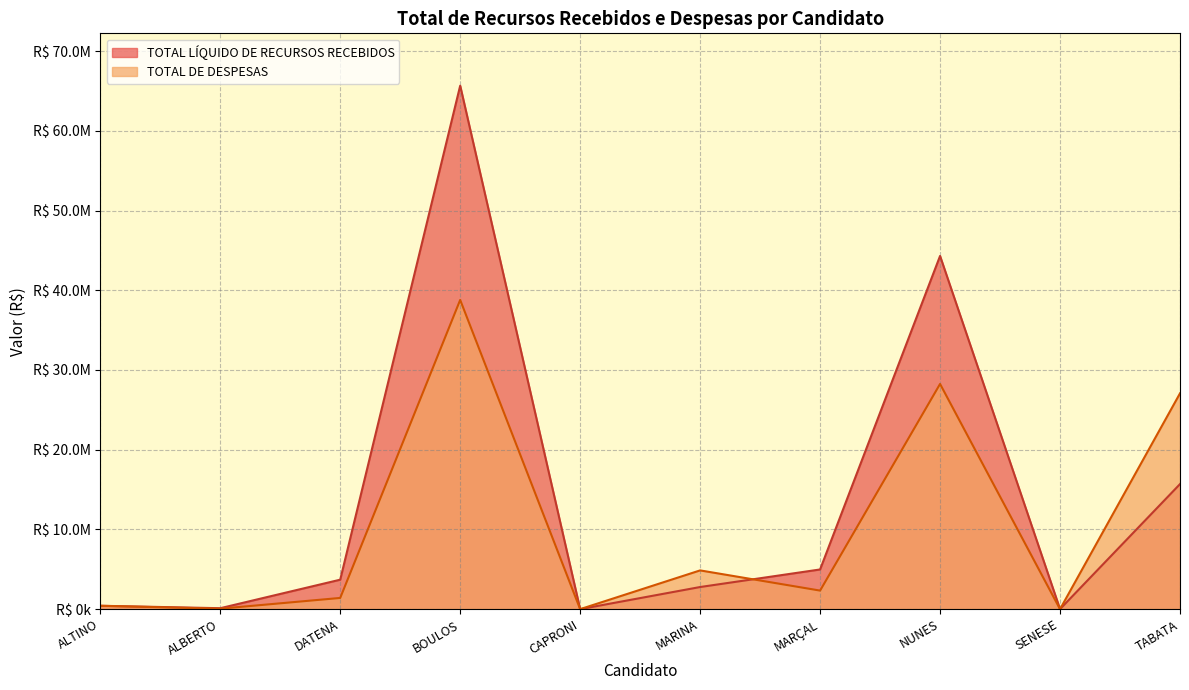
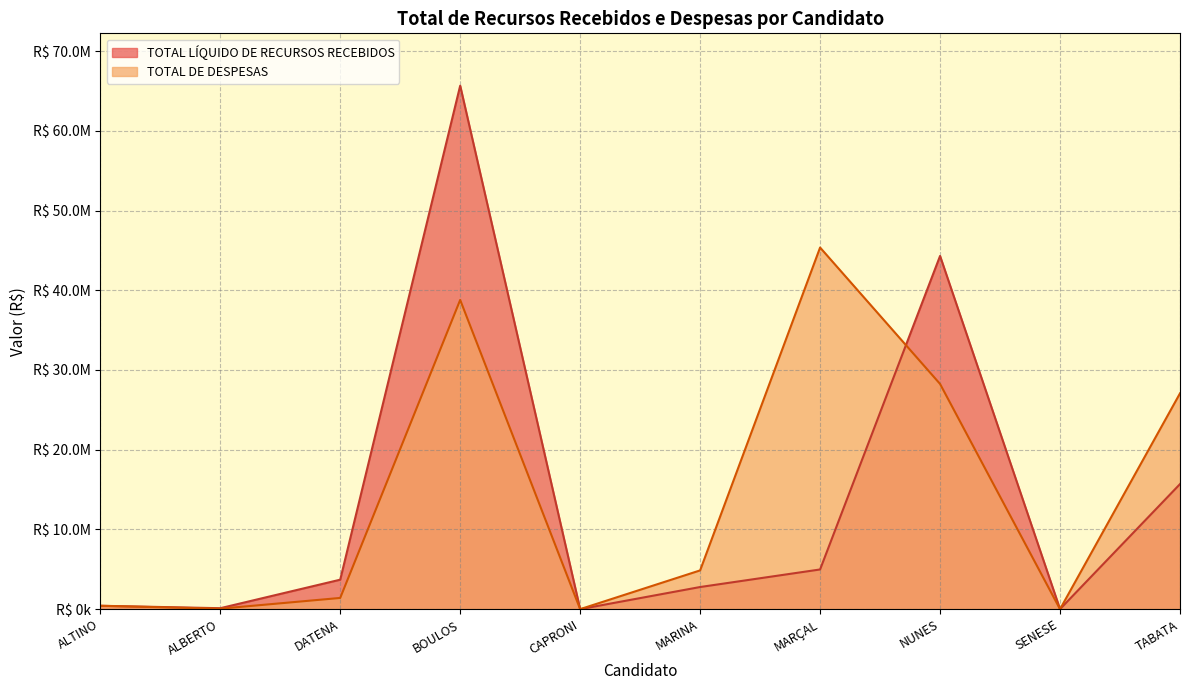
  {
    "TOTAL LÍQUIDO DE RECURSOS RECEBIDOS": {
      "DATENA": "R$ 4000000",
      "BOULOS": "R$ 66000000",
      "MARINA": "R$ 3000000",
      "MARÇAL": "R$ 5000000",
      "NUNES": "R$ 44000000",
      "TABATA": "R$ 16000000"
    },
    "TOTAL DE DESPESAS": {
      "DATENA": "R$ 1000000",
      "BOULOS": "R$ 39000000",
      "MARINA": "R$ 5000000",
-     "MARÇAL": "R$ 2000000",
+     "MARÇAL": "R$ 45000000",
      "NUNES": "R$ 28000000",
      "TABATA": "R$ 27000000"
    }
  }
